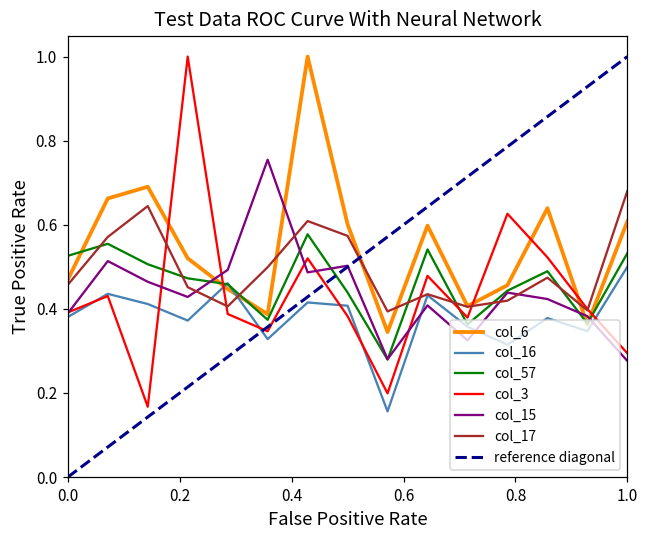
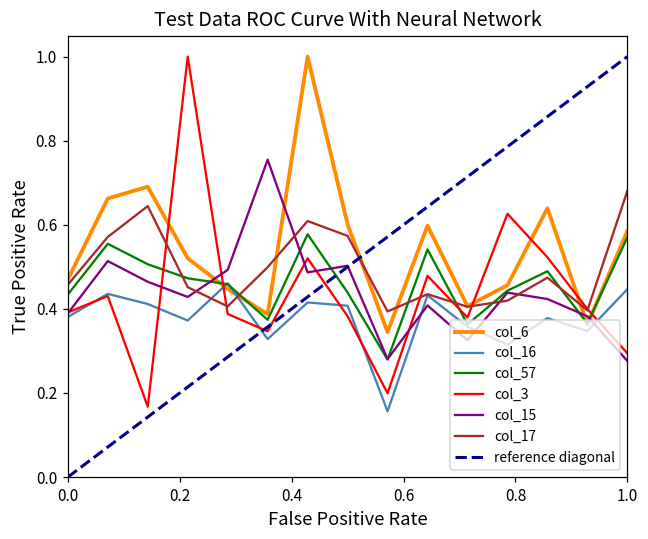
  {
    "col_6": {
      "0.0": 0.47,
-     "1.0": 0.61
+     "1.0": 0.59
    },
    "col_16": {
      "0.0": 0.38,
-     "1.0": 0.50
+     "1.0": 0.45
    },
    "col_57": {
-     "0.0": 0.53,
-     "1.0": 0.53
+     "0.0": 0.43,
+     "1.0": 0.57
    },
    "col_3": {
      "1.0": 0.29
    },
    "col_15": {
      "1.0": 0.28
    },
    "col_17": {
      "0.0": 0.46,
      "1.0": 0.68
    },
    "reference diagonal": {
      "0.0": 0.00,
      "1.0": 1.00
    }
  }
